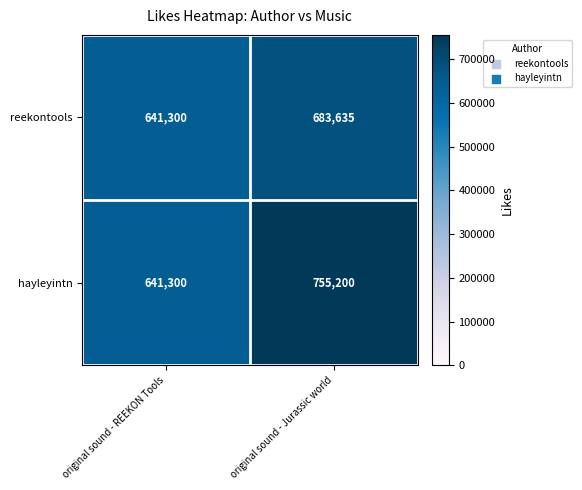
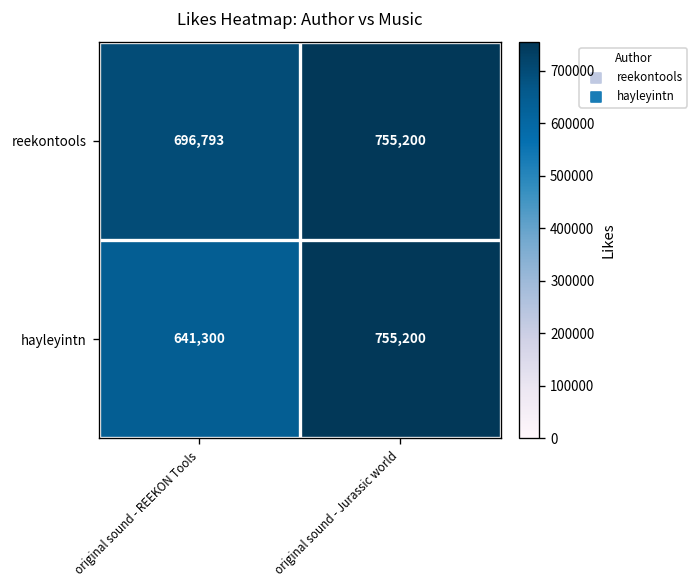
  {
    "reekontools": {
-     "original sound - REEKON Tools": "641,300",
-     "original sound - Jurassic world": "683,635"
+     "original sound - REEKON Tools": "696,793",
+     "original sound - Jurassic world": "755,200"
    },
    "hayleyintn": {
      "original sound - REEKON Tools": "641,300",
      "original sound - Jurassic world": "755,200"
    }
  }
